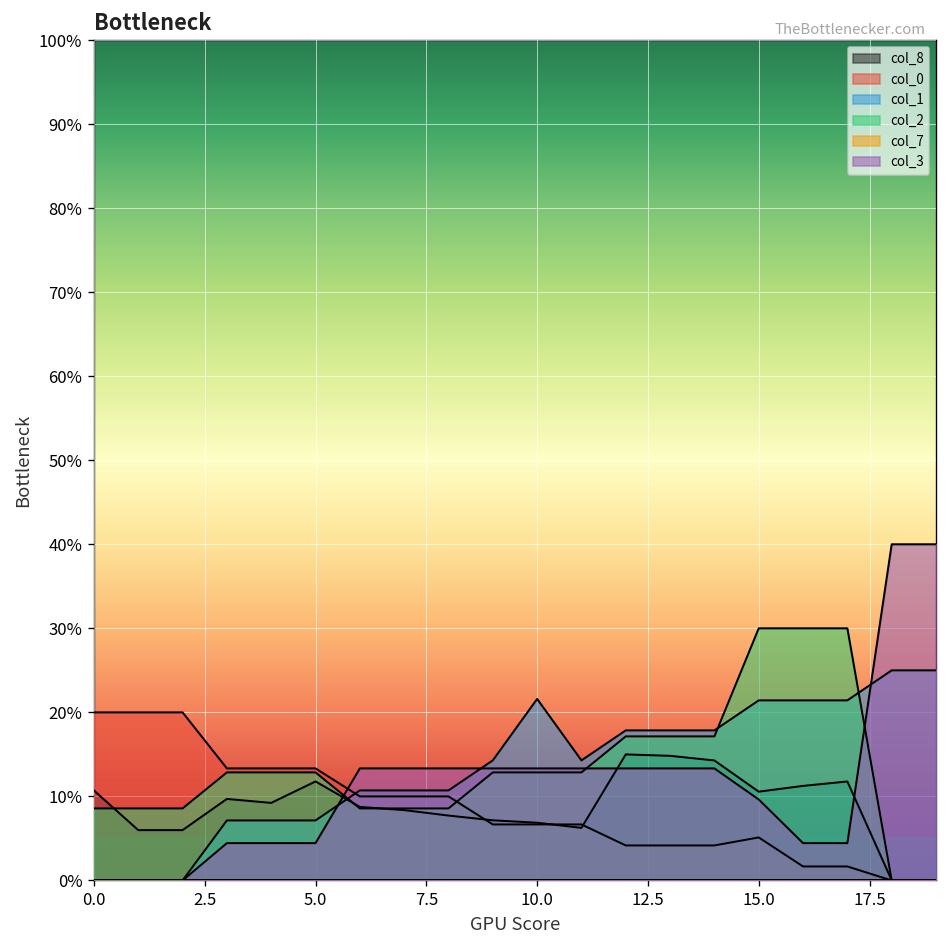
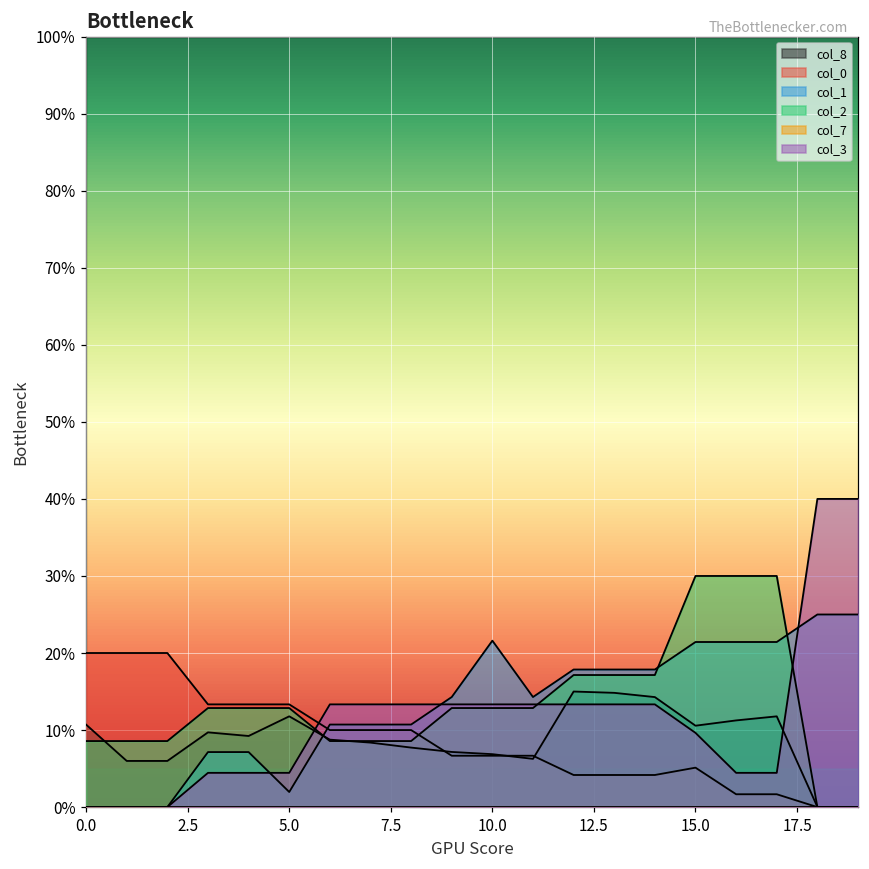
  {
    "col_8": {
      "0.0": "11%",
      "5.0": "12%",
      "15.0": "11%"
    },
    "col_0": {
      "0.0": "20%",
      "5.0": "13%",
      "15.0": "5%"
    },
    "col_1": {
-     "5.0": "7%",
+     "5.0": "2%",
      "10.0": "22%",
      "15.0": "21%"
    },
    "col_2": {
      "0.0": "9%",
      "5.0": "13%",
      "10.0": "13%",
      "15.0": "30%"
    },
    "col_7": {
      "5.0": "0%",
      "10.0": "0%",
      "15.0": "0%"
    },
    "col_3": {
      "5.0": "4%",
      "10.0": "13%",
      "15.0": "10%"
    }
  }
